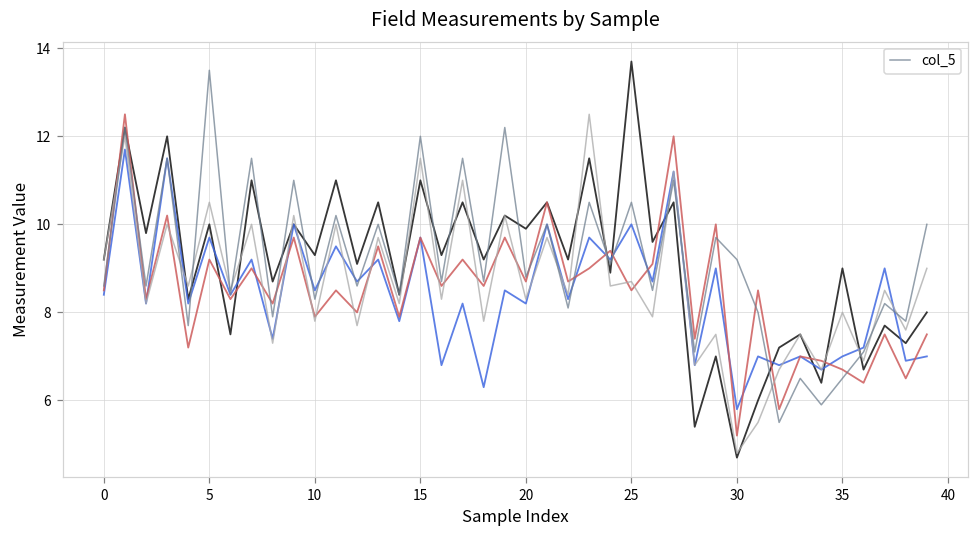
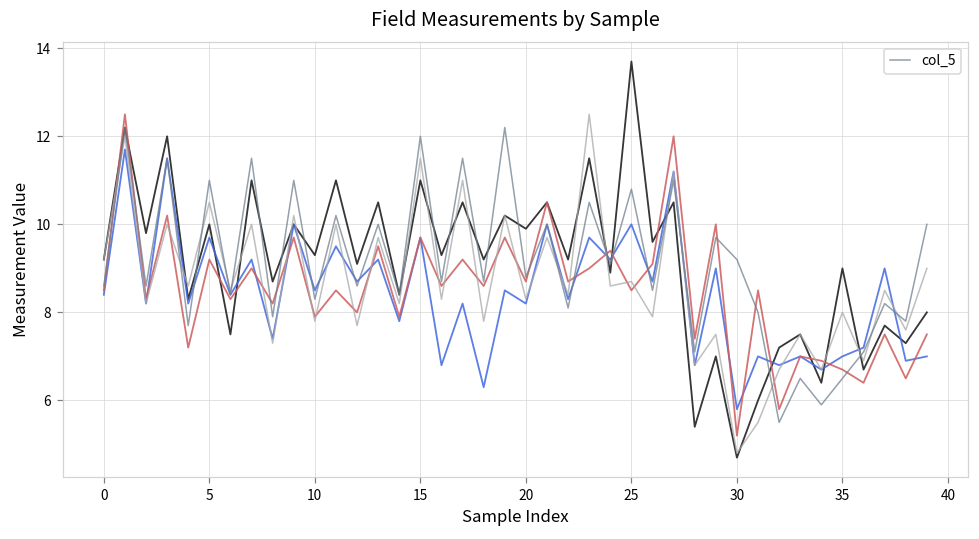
  {
    "col_5": {
      "0": 8.6,
-     "5": 13.5,
+     "5": 11.0,
      "10": 8.3,
      "15": 12.0,
      "20": 8.8,
-     "25": 10.5,
+     "25": 10.8,
      "30": 9.2,
      "35": 6.5
    }
  }
